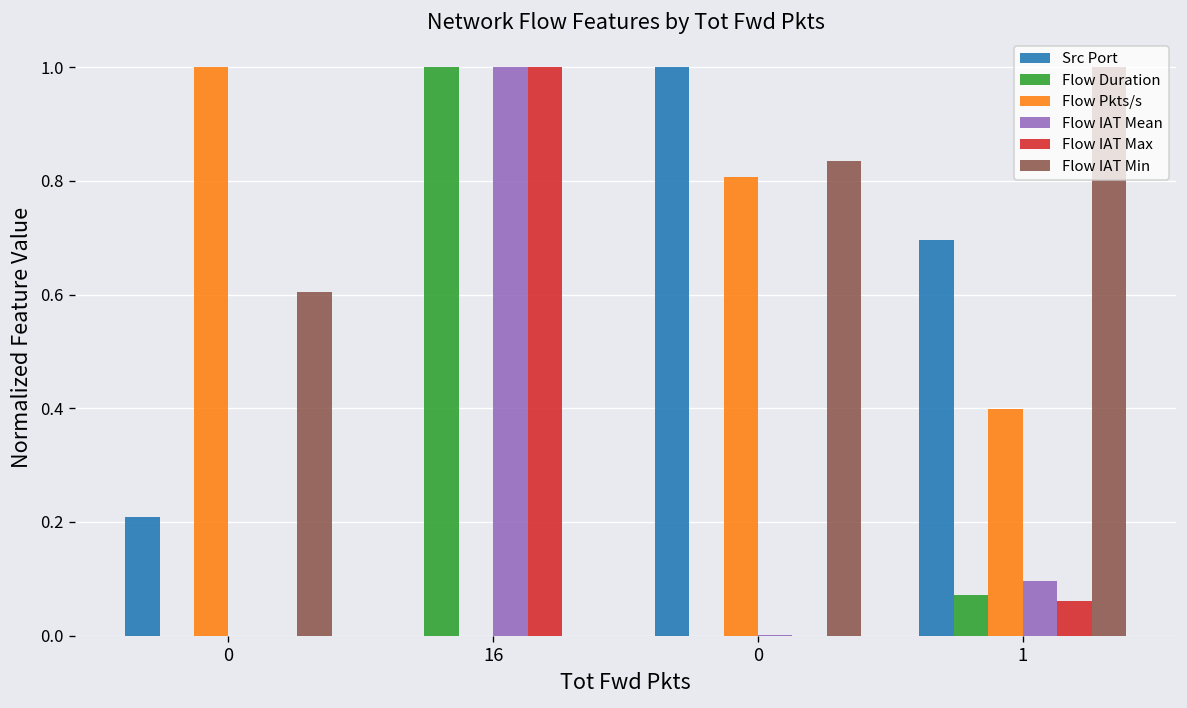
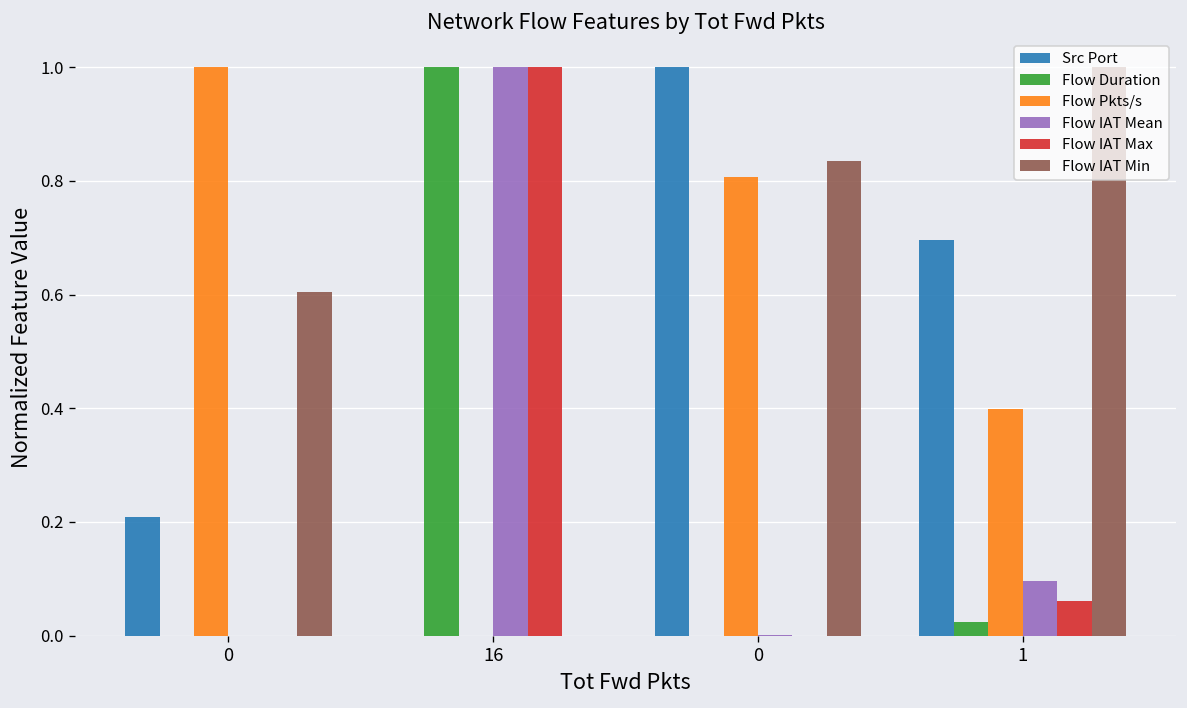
  {
    "Src Port": {
      "16": 0.00,
      "1": 0.70
    },
    "Flow Duration": {
      "16": 1.00,
-     "1": 0.07
+     "1": 0.02
    },
    "Flow Pkts/s": {
      "16": 0.00,
      "1": 0.40
    },
    "Flow IAT Mean": {
      "16": 1.00,
      "1": 0.10
    },
    "Flow IAT Max": {
      "16": 1.00,
      "1": 0.06
    },
    "Flow IAT Min": {
      "16": 0.00
    }
  }
